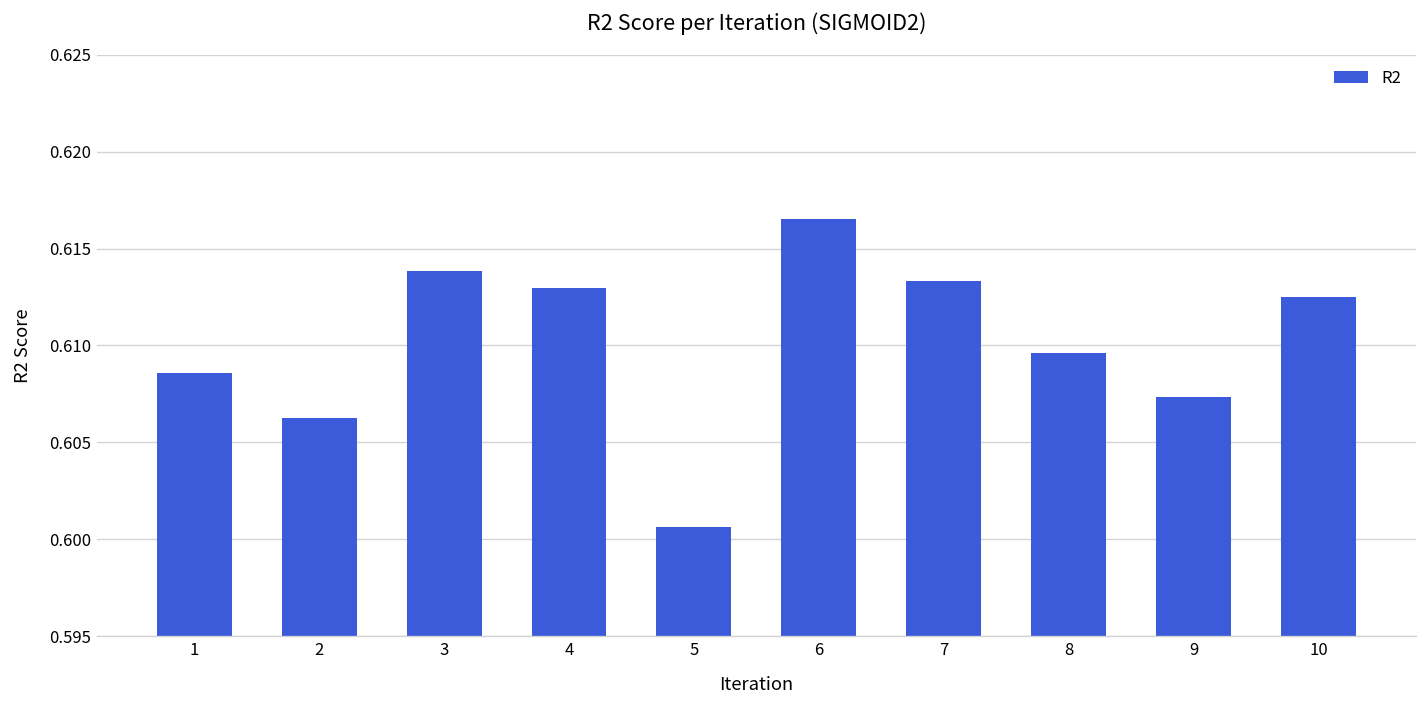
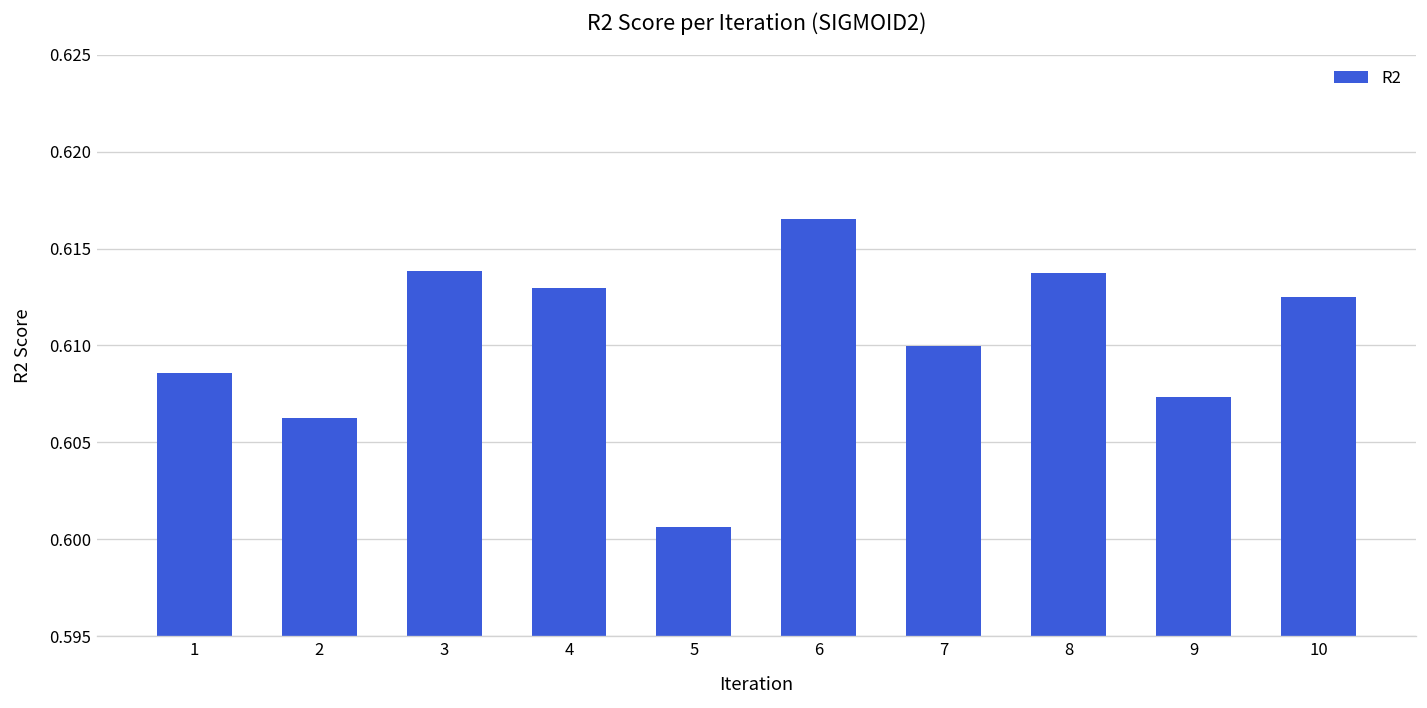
  {
    "1": 0.6086,
    "2": 0.6062,
    "3": 0.6139,
    "4": 0.6130,
    "5": 0.6007,
    "6": 0.6165,
-   "7": 0.6133,
-   "8": 0.6096,
+   "7": 0.6100,
+   "8": 0.6137,
    "9": 0.6073,
    "10": 0.6125
  }
